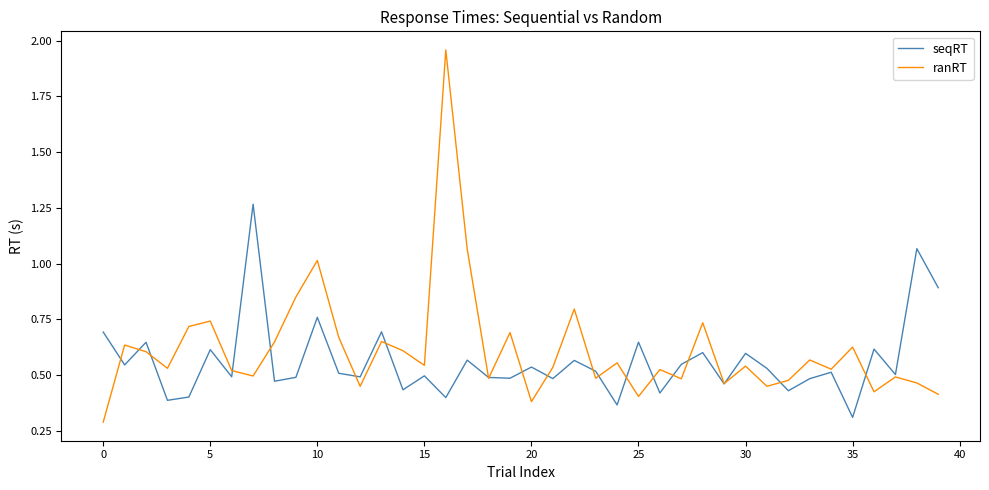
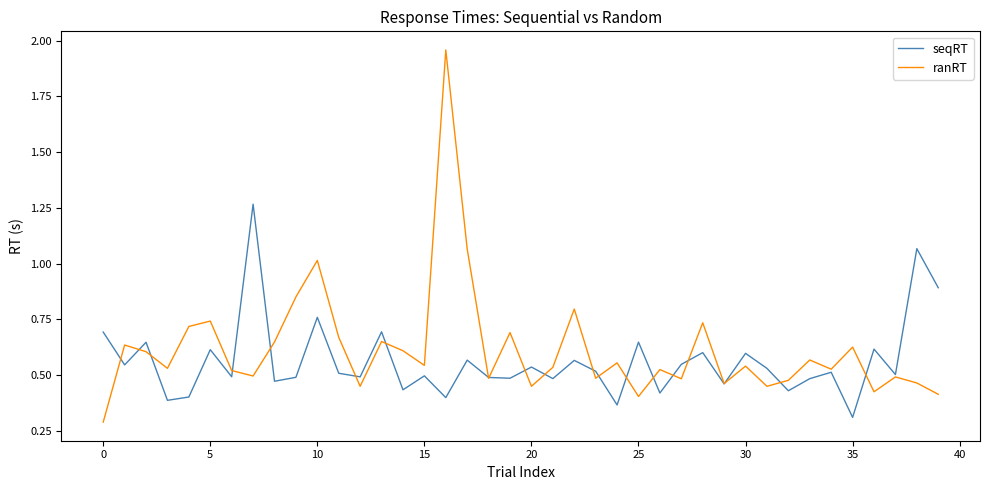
  {
    "seqRT": {
      "0": 0.69,
      "5": 0.61,
      "10": 0.76,
      "15": 0.50,
      "20": 0.54,
      "25": 0.65,
      "30": 0.60,
      "35": 0.31
    },
    "ranRT": {
      "0": 0.29,
      "5": 0.74,
      "10": 1.01,
      "15": 0.54,
-     "20": 0.38,
+     "20": 0.45,
      "25": 0.40,
      "30": 0.54,
      "35": 0.63
    }
  }
